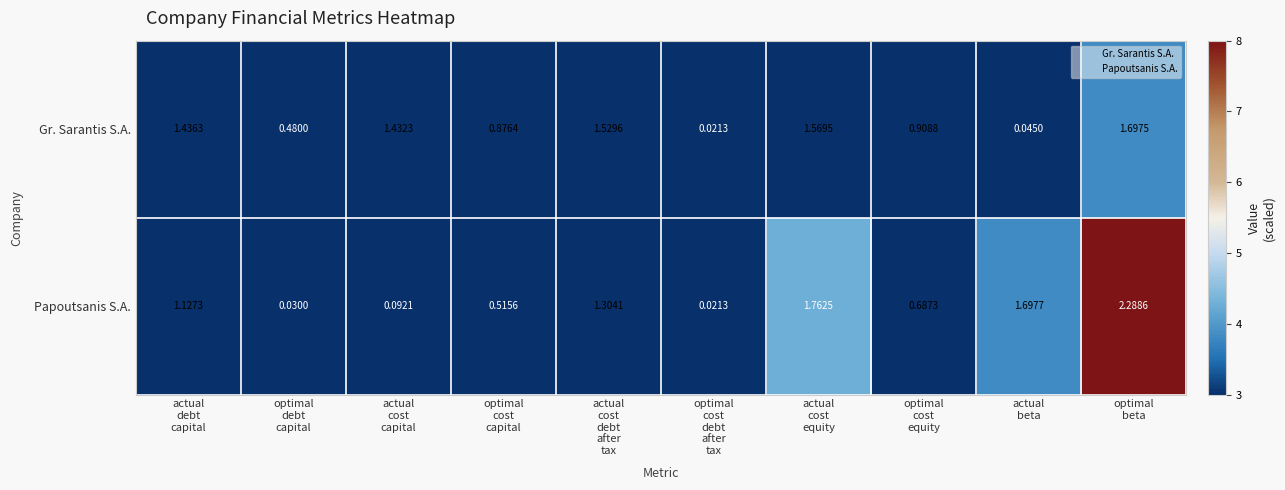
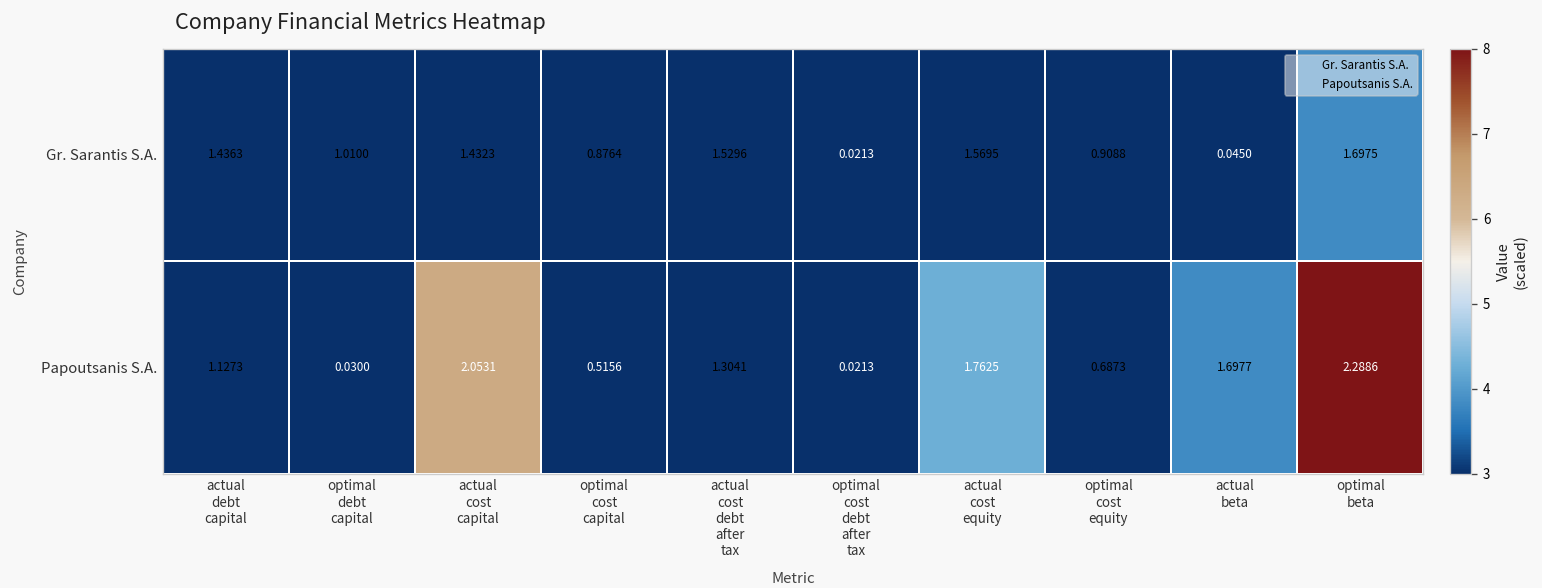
  {
    "Gr. Sarantis S.A.": {
      "actual debt capital": 1.4363,
-     "optimal debt capital": 0.4800,
+     "optimal debt capital": 1.0100,
      "actual cost capital": 1.4323,
      "optimal cost capital": 0.8764,
      "actual cost debt after tax": 1.5296,
      "optimal cost debt after tax": 0.0213,
      "actual cost equity": 1.5695,
      "optimal cost equity": 0.9088,
      "actual beta": 0.0450,
      "optimal beta": 1.6975
    },
    "Papoutsanis S.A.": {
      "actual debt capital": 1.1273,
      "optimal debt capital": 0.0300,
-     "actual cost capital": 0.0921,
+     "actual cost capital": 2.0531,
      "optimal cost capital": 0.5156,
      "actual cost debt after tax": 1.3041,
      "optimal cost debt after tax": 0.0213,
      "actual cost equity": 1.7625,
      "optimal cost equity": 0.6873,
      "actual beta": 1.6977,
      "optimal beta": 2.2886
    }
  }
